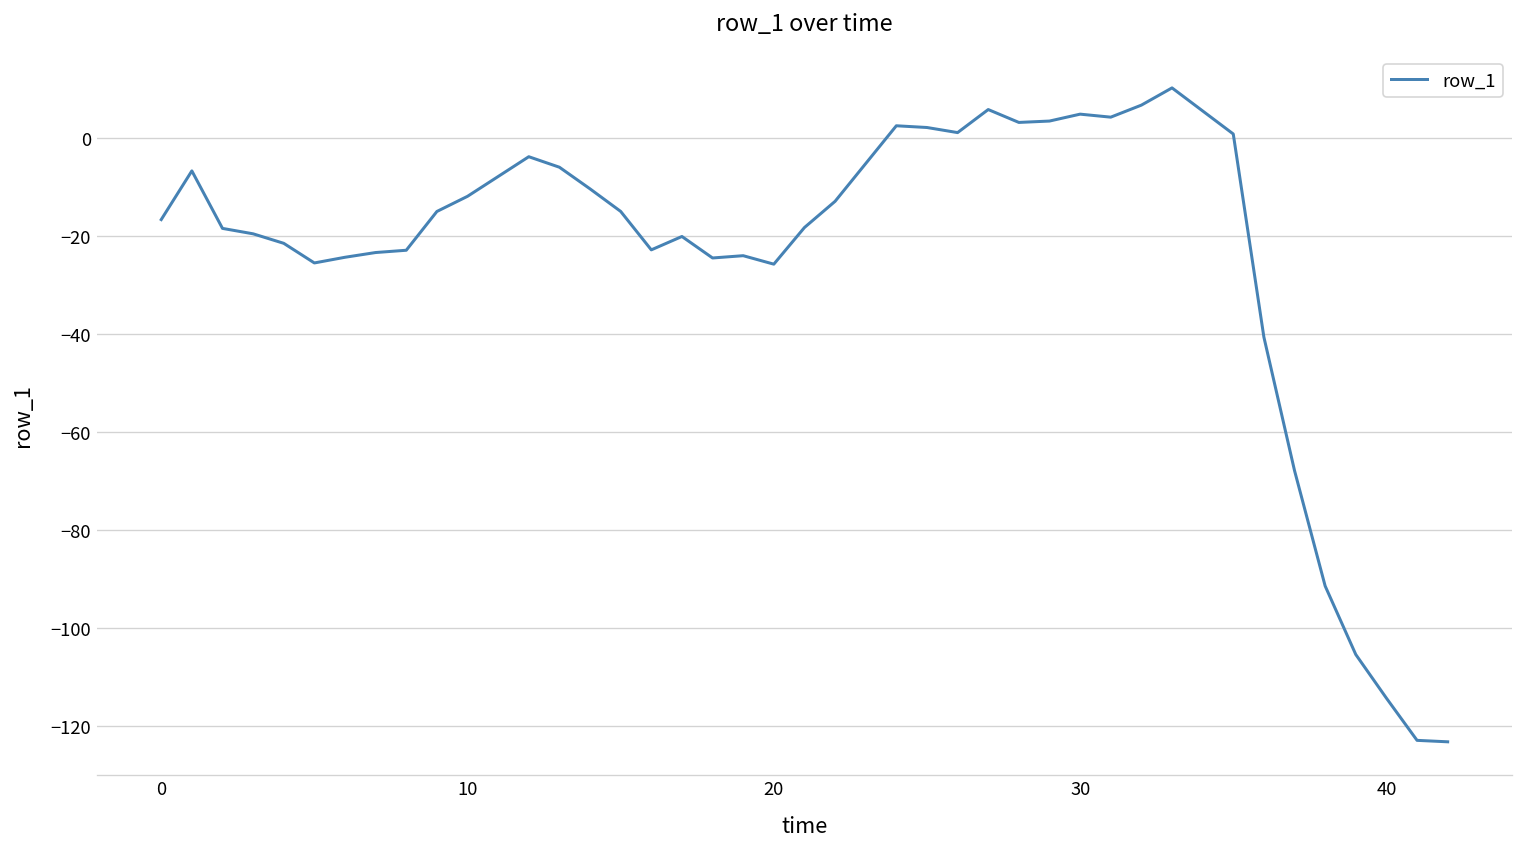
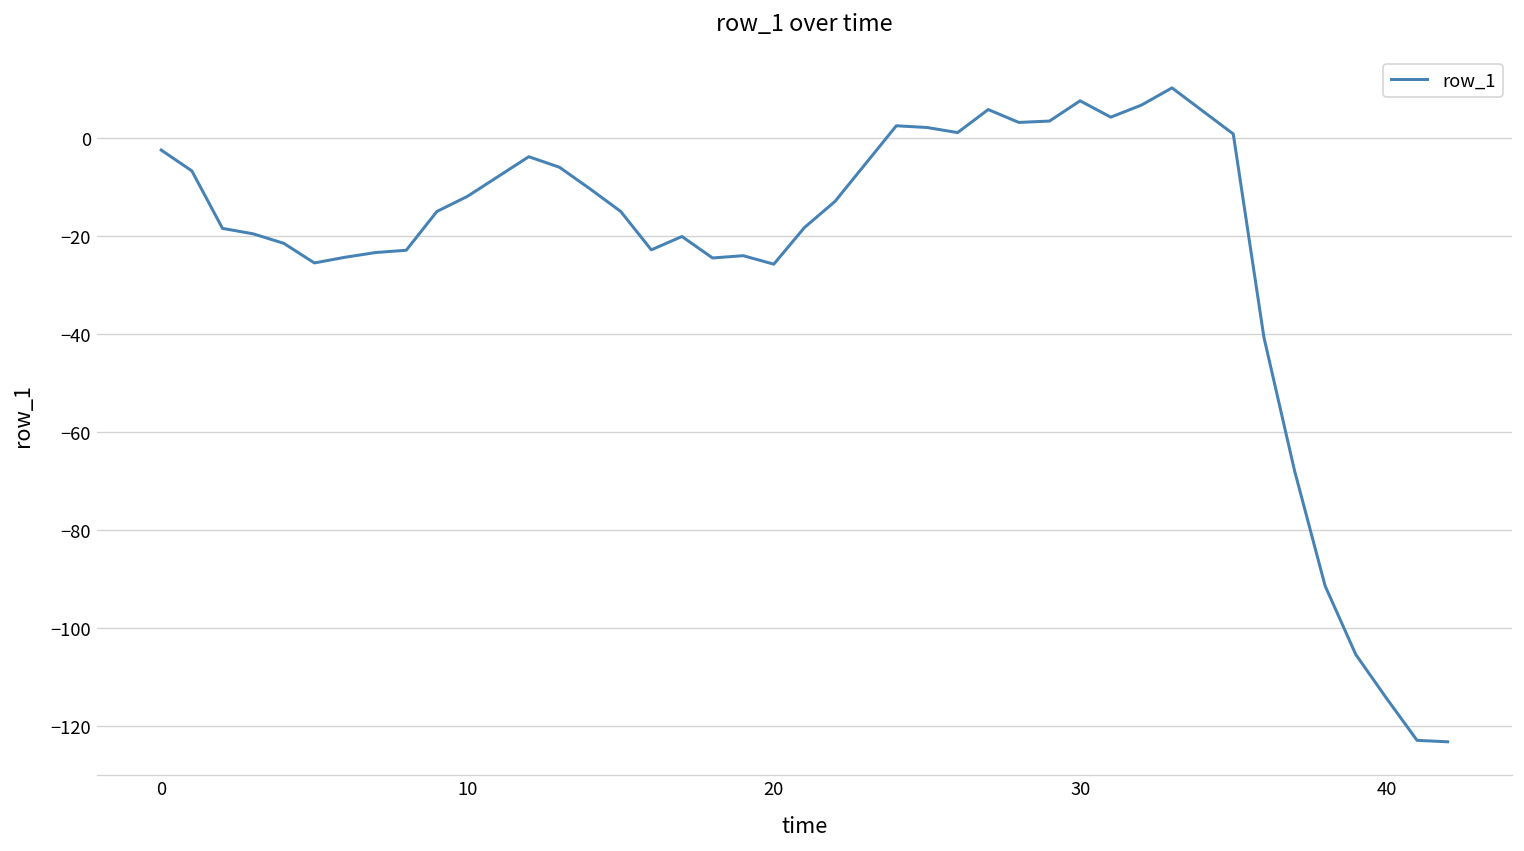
  {
-   "0": -17,
+   "0": -2,
    "10": -12,
    "20": -26,
-   "30": 5,
+   "30": 8,
    "40": -114
  }
